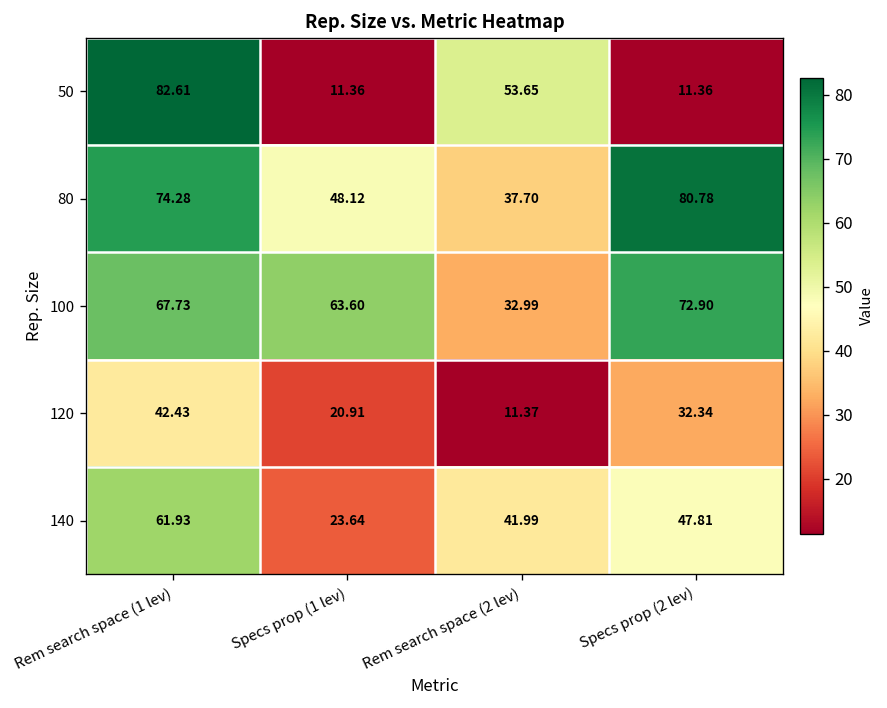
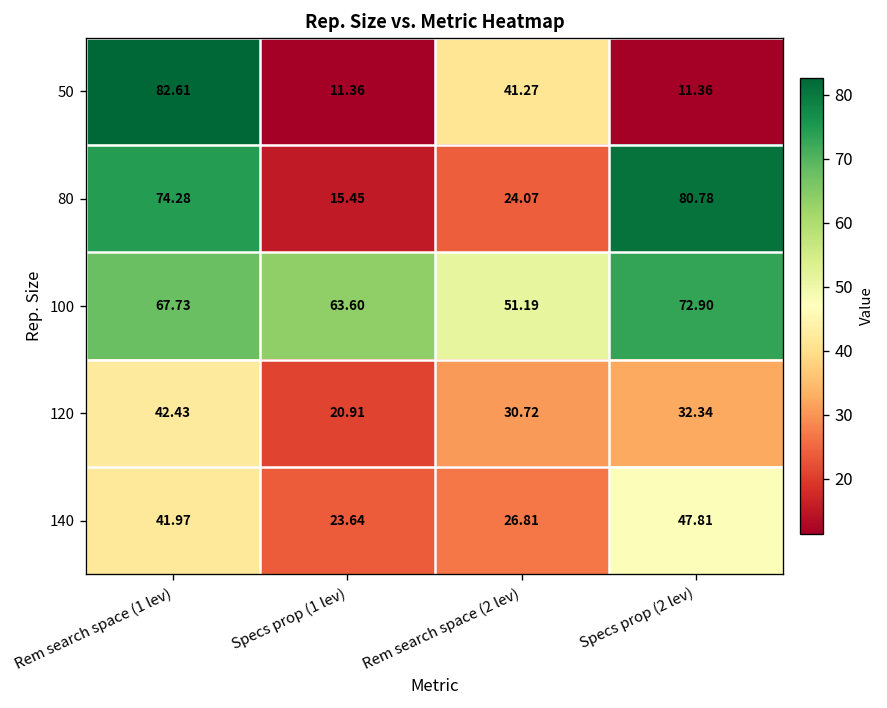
  {
    "50": {
      "Rem search space (1 lev)": 82.61,
      "Specs prop (1 lev)": 11.36,
-     "Rem search space (2 lev)": 53.65,
+     "Rem search space (2 lev)": 41.27,
      "Specs prop (2 lev)": 11.36
    },
    "80": {
      "Rem search space (1 lev)": 74.28,
-     "Specs prop (1 lev)": 48.12,
-     "Rem search space (2 lev)": 37.70,
+     "Specs prop (1 lev)": 15.45,
+     "Rem search space (2 lev)": 24.07,
      "Specs prop (2 lev)": 80.78
    },
    "100": {
      "Rem search space (1 lev)": 67.73,
      "Specs prop (1 lev)": 63.60,
-     "Rem search space (2 lev)": 32.99,
+     "Rem search space (2 lev)": 51.19,
      "Specs prop (2 lev)": 72.90
    },
    "120": {
      "Rem search space (1 lev)": 42.43,
      "Specs prop (1 lev)": 20.91,
-     "Rem search space (2 lev)": 11.37,
+     "Rem search space (2 lev)": 30.72,
      "Specs prop (2 lev)": 32.34
    },
    "140": {
-     "Rem search space (1 lev)": 61.93,
+     "Rem search space (1 lev)": 41.97,
      "Specs prop (1 lev)": 23.64,
-     "Rem search space (2 lev)": 41.99,
+     "Rem search space (2 lev)": 26.81,
      "Specs prop (2 lev)": 47.81
    }
  }
